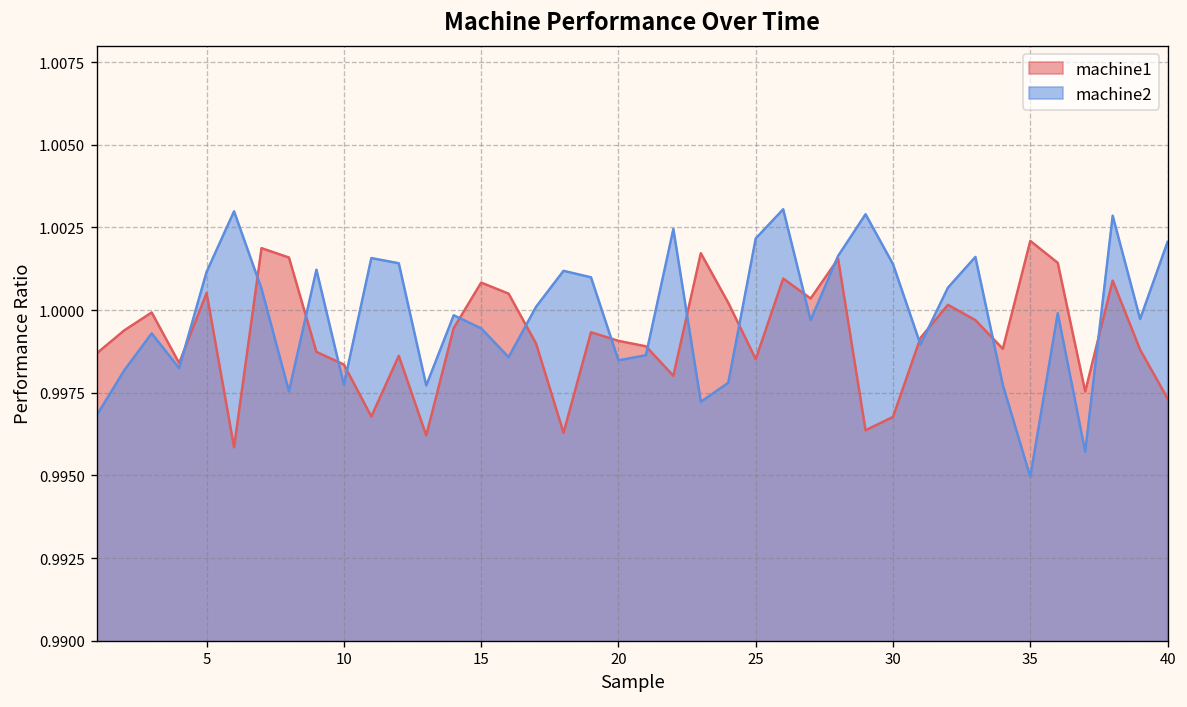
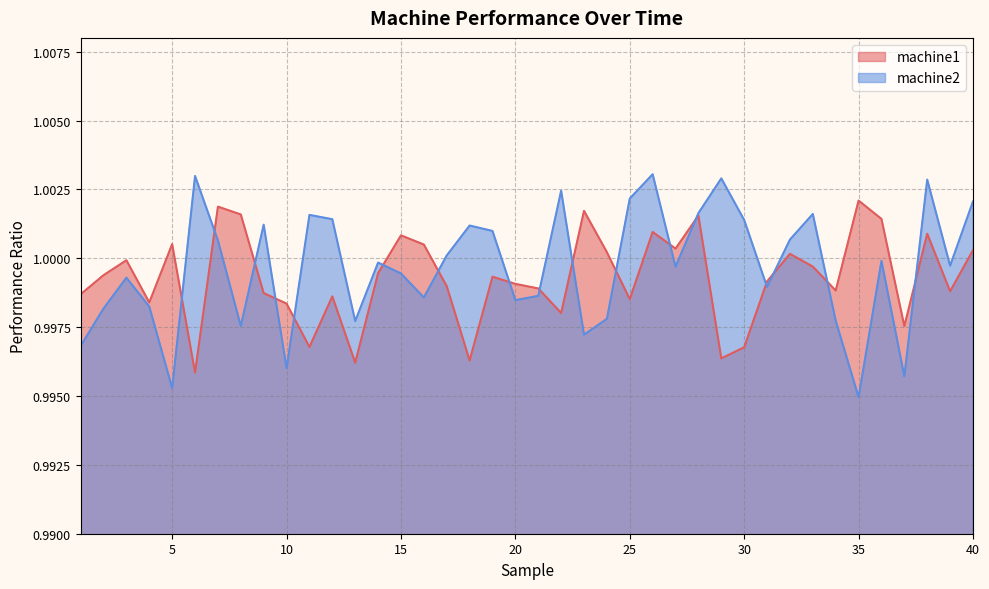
  {
    "machine1": {
      "5": 1.0005,
      "10": 0.9984,
      "15": 1.0008,
      "20": 0.9991,
      "25": 0.9985,
      "30": 0.9968,
      "35": 1.0021,
-     "40": 0.9973
+     "40": 1.0003
    },
    "machine2": {
-     "5": 1.0012,
-     "10": 0.9977,
+     "5": 0.9953,
+     "10": 0.9960,
      "15": 0.9994,
      "20": 0.9985,
      "25": 1.0022,
      "30": 1.0014,
      "35": 0.9950,
      "40": 1.0021
    }
  }
